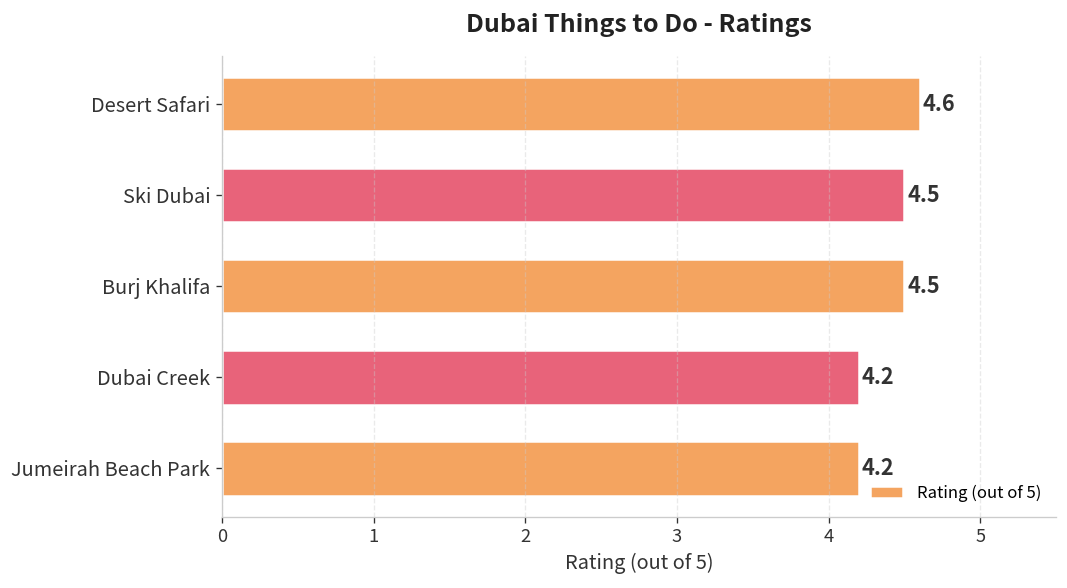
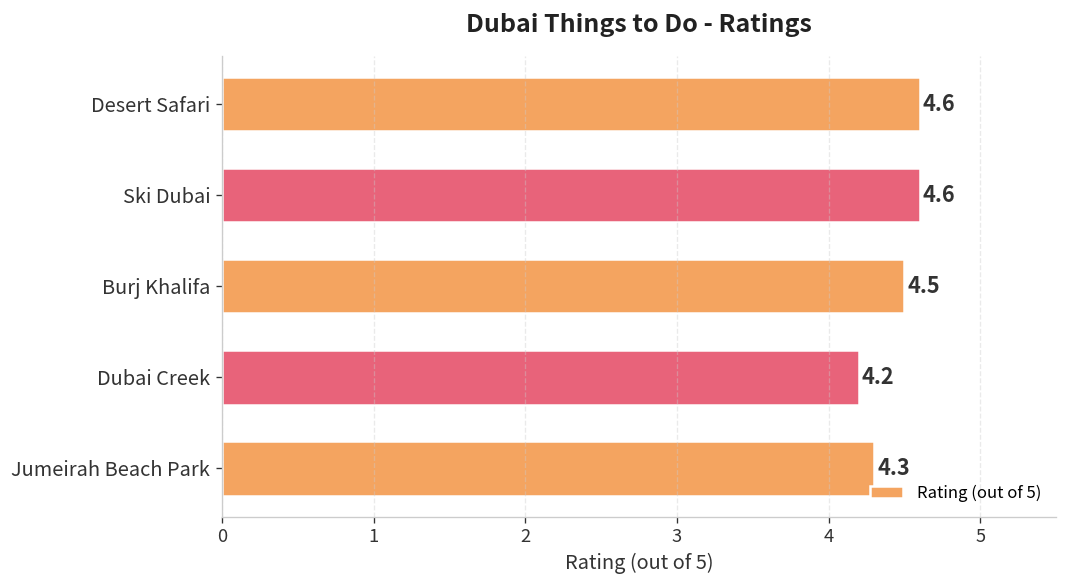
  {
    "Desert Safari": 4.6,
-   "Ski Dubai": 4.5,
+   "Ski Dubai": 4.6,
    "Burj Khalifa": 4.5,
    "Dubai Creek": 4.2,
-   "Jumeirah Beach Park": 4.2
+   "Jumeirah Beach Park": 4.3
  }
